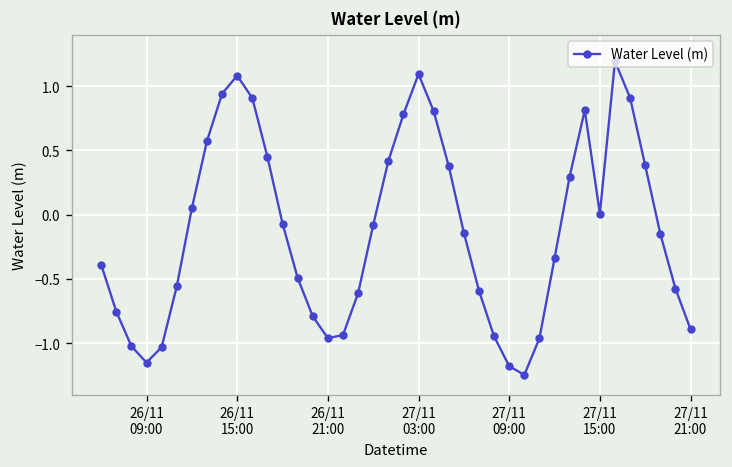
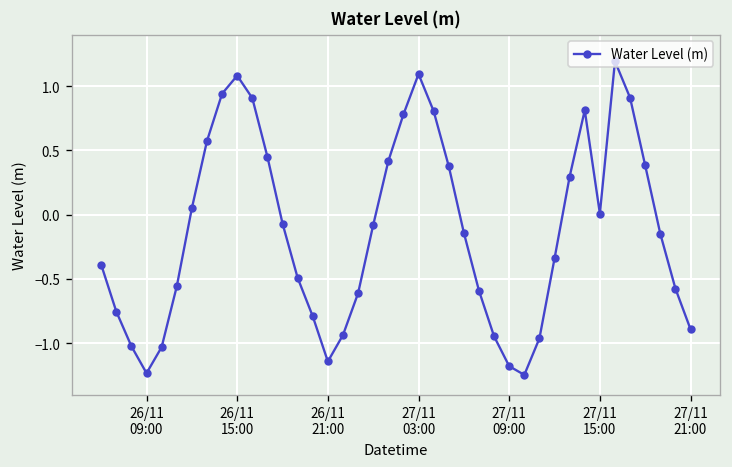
  {
-   "26/11 09:00": -1.15,
+   "26/11 09:00": -1.23,
    "26/11 15:00": 1.08,
-   "26/11 21:00": -0.96,
+   "26/11 21:00": -1.14,
    "27/11 03:00": 1.09,
    "27/11 09:00": -1.18,
    "27/11 15:00": 0.01,
    "27/11 21:00": -0.89
  }
